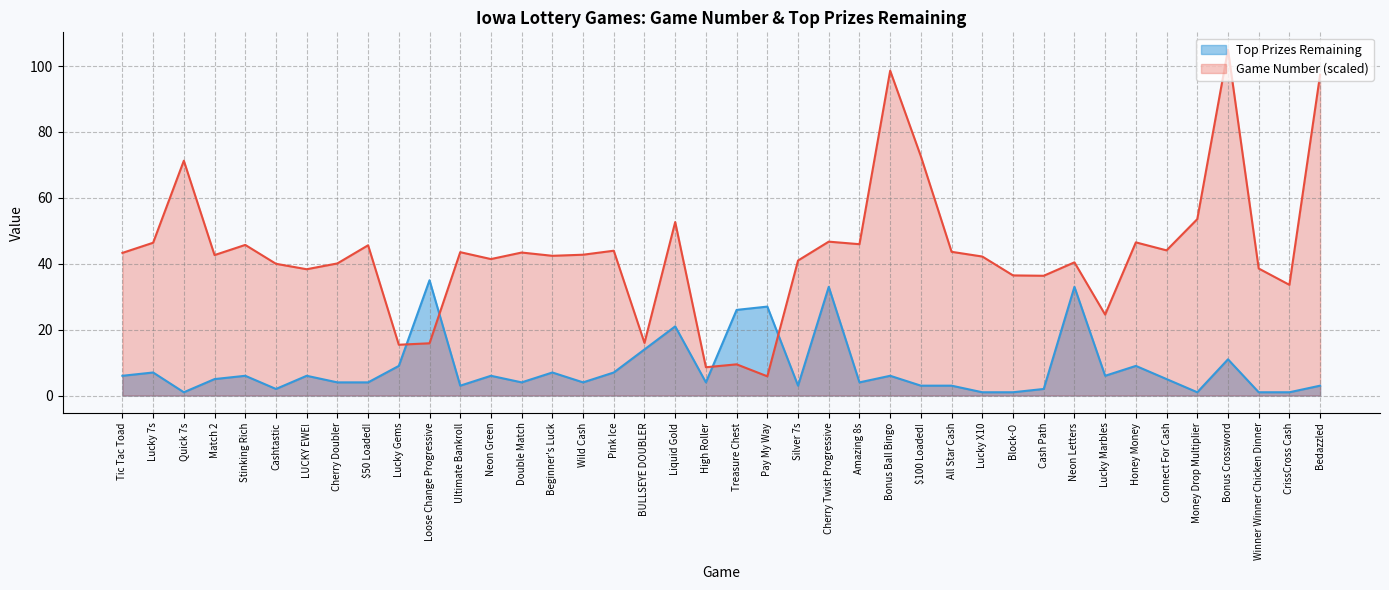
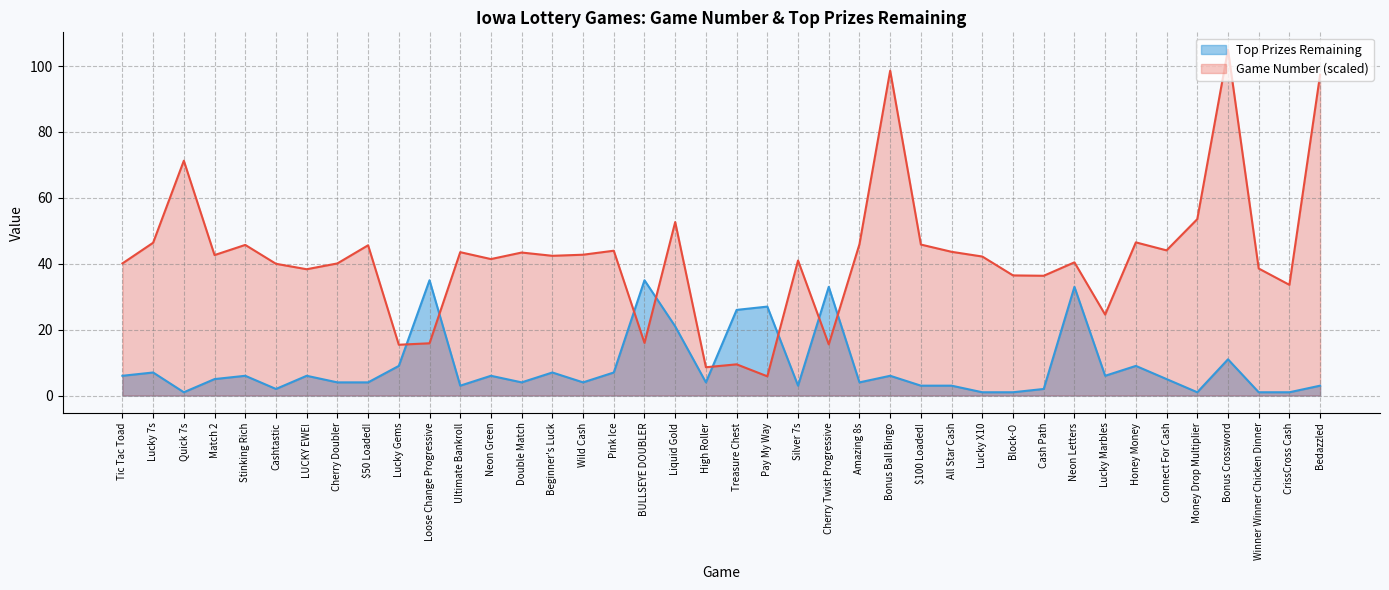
  {
    "Top Prizes Remaining": {
      "Tic Tac Toad": 6,
      "Lucky 7s": 7,
      "Quick 7s": 1,
      "Match 2": 5,
      "Stinking Rich": 6,
      "Cashtastic": 2,
      "LUCKY EWE!": 6,
      "Cherry Doubler": 4,
      "$50 Loaded!": 4,
      "Lucky Gems": 9,
      "Loose Change Progressive": 35,
      "Ultimate Bankroll": 3,
      "Neon Green": 6,
      "Double Match": 4,
      "Beginner's Luck": 7,
      "Wild Cash": 4,
      "Pink Ice": 7,
-     "BULLSEYE DOUBLER": 14,
+     "BULLSEYE DOUBLER": 35,
      "Liquid Gold": 21,
      "High Roller": 4,
      "Treasure Chest": 26,
      "Pay My Way": 27,
      "Silver 7s": 3,
      "Cherry Twist Progressive": 33,
      "Amazing 8s": 4,
      "Bonus Ball Bingo": 6,
      "$100 Loaded!": 3,
      "All Star Cash": 3,
      "Lucky X10": 1,
      "Block-O": 1,
      "Cash Path": 2,
      "Neon Letters": 33,
      "Lucky Marbles": 6,
      "Honey Money": 9,
      "Connect For Cash": 5,
      "Money Drop Multiplier": 1,
      "Bonus Crossword": 11,
      "Winner Winner Chicken Dinner": 1,
      "CrissCross Cash": 1,
      "Bedazzled": 3
    },
    "Game Number (scaled)": {
-     "Tic Tac Toad": 43,
+     "Tic Tac Toad": 40,
      "Lucky 7s": 46,
      "Quick 7s": 71,
      "Match 2": 43,
      "Stinking Rich": 46,
      "Cashtastic": 40,
      "LUCKY EWE!": 38,
      "Cherry Doubler": 40,
      "$50 Loaded!": 46,
      "Lucky Gems": 15,
      "Loose Change Progressive": 16,
      "Ultimate Bankroll": 44,
      "Neon Green": 41,
      "Double Match": 43,
      "Beginner's Luck": 42,
      "Wild Cash": 43,
      "Pink Ice": 44,
      "BULLSEYE DOUBLER": 16,
      "Liquid Gold": 53,
      "High Roller": 9,
      "Treasure Chest": 9,
      "Pay My Way": 6,
      "Silver 7s": 41,
-     "Cherry Twist Progressive": 47,
+     "Cherry Twist Progressive": 16,
      "Amazing 8s": 46,
      "Bonus Ball Bingo": 99,
-     "$100 Loaded!": 73,
+     "$100 Loaded!": 46,
      "All Star Cash": 44,
      "Lucky X10": 42,
      "Block-O": 36,
      "Cash Path": 36,
      "Neon Letters": 40,
      "Lucky Marbles": 25,
      "Honey Money": 46,
      "Connect For Cash": 44,
      "Money Drop Multiplier": 54,
      "Winner Winner Chicken Dinner": 39,
      "CrissCross Cash": 34
    }
  }
